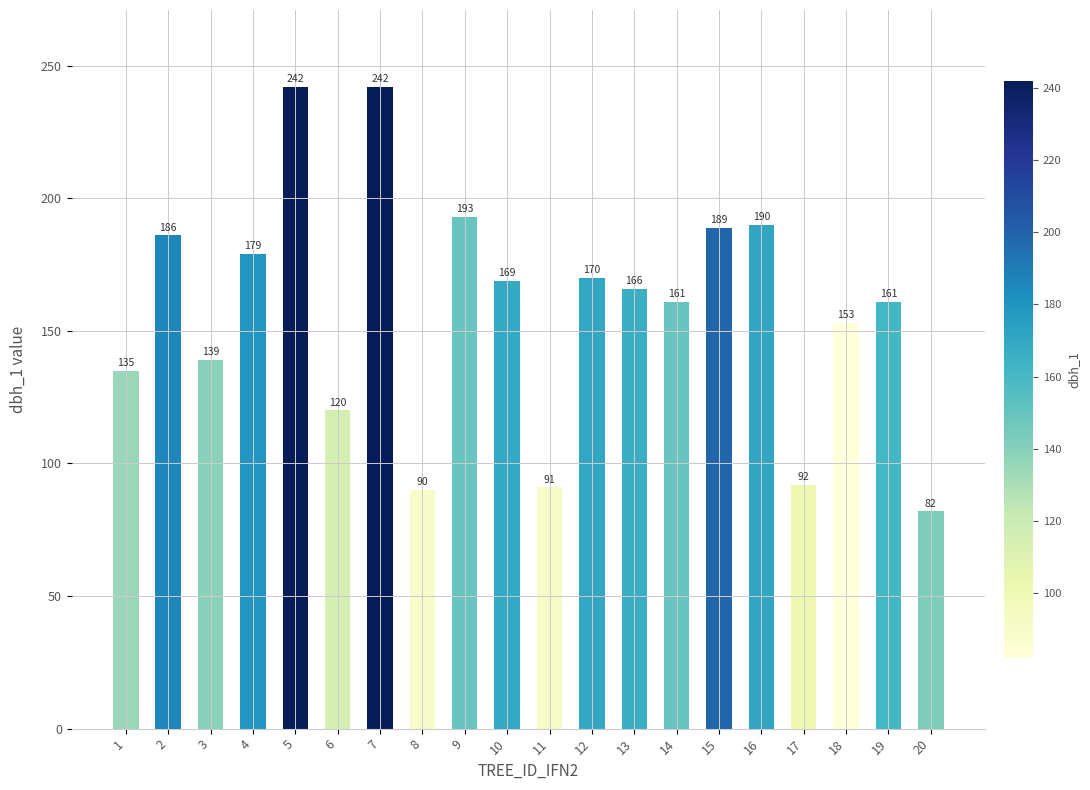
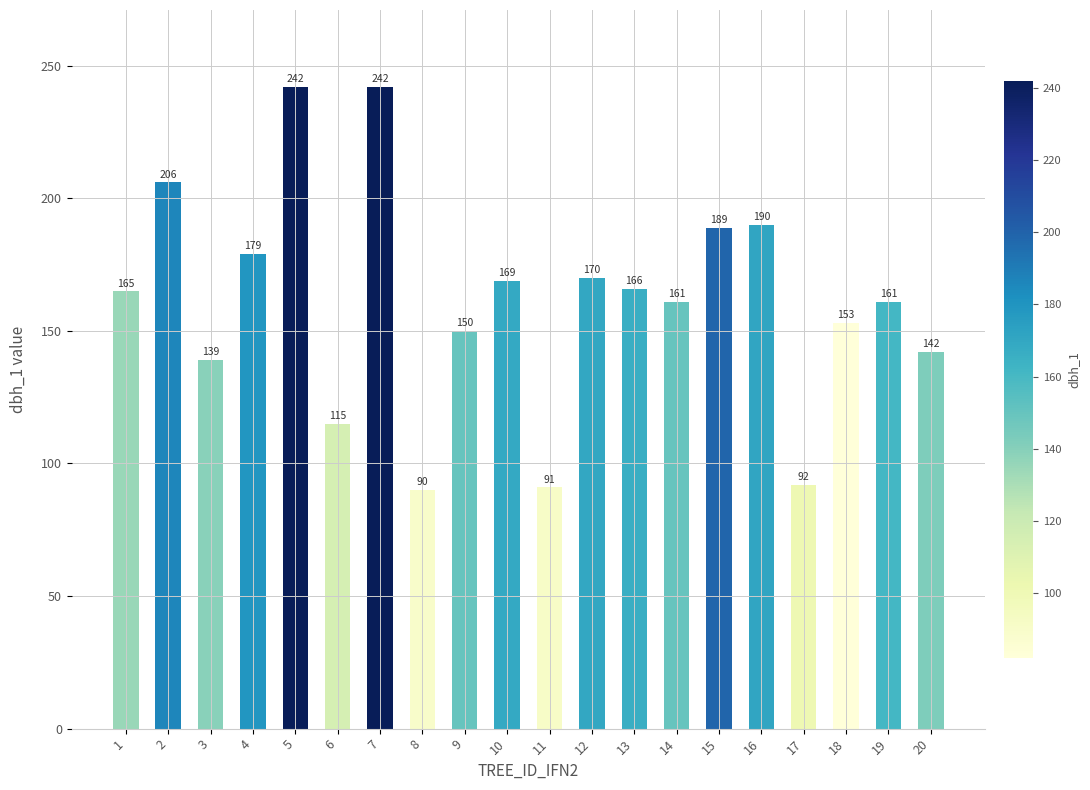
  {
-   "1": 135,
-   "2": 186,
+   "1": 165,
+   "2": 206,
    "3": 139,
    "4": 179,
    "5": 242,
-   "6": 120,
+   "6": 115,
    "7": 242,
    "8": 90,
-   "9": 193,
+   "9": 150,
    "10": 169,
    "11": 91,
    "12": 170,
    "13": 166,
    "14": 161,
    "15": 189,
    "16": 190,
    "17": 92,
    "18": 153,
    "19": 161,
-   "20": 82
+   "20": 142
  }
